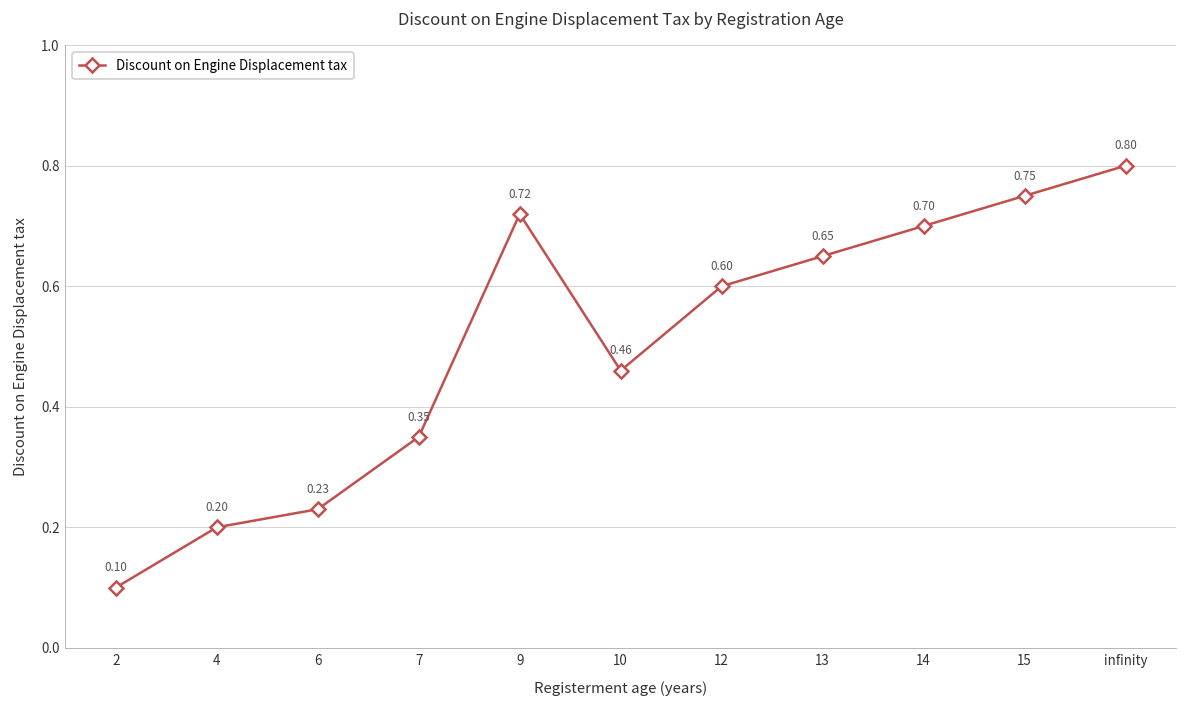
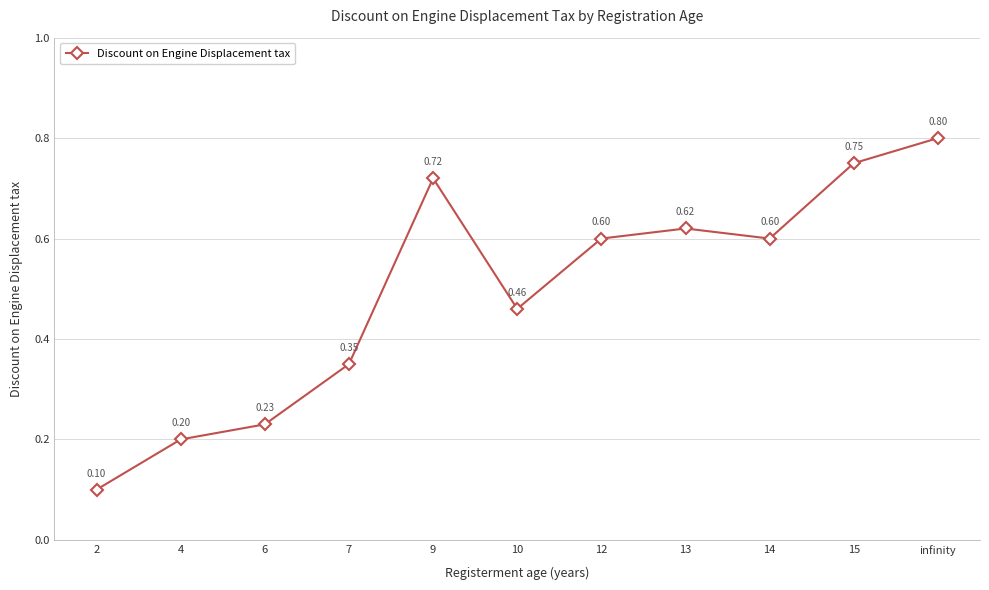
  {
    "2": 0.10,
    "4": 0.20,
    "6": 0.23,
    "7": 0.35,
    "9": 0.72,
    "10": 0.46,
    "12": 0.60,
-   "13": 0.65,
-   "14": 0.70,
+   "13": 0.62,
+   "14": 0.60,
    "15": 0.75,
    "infinity": 0.80
  }
